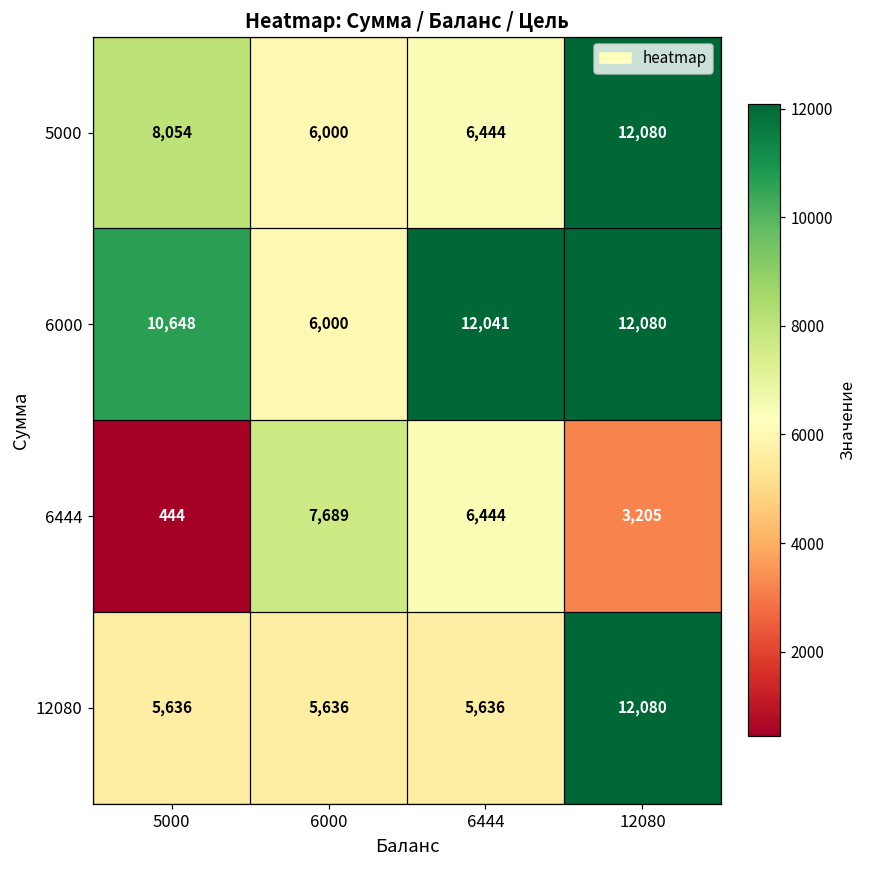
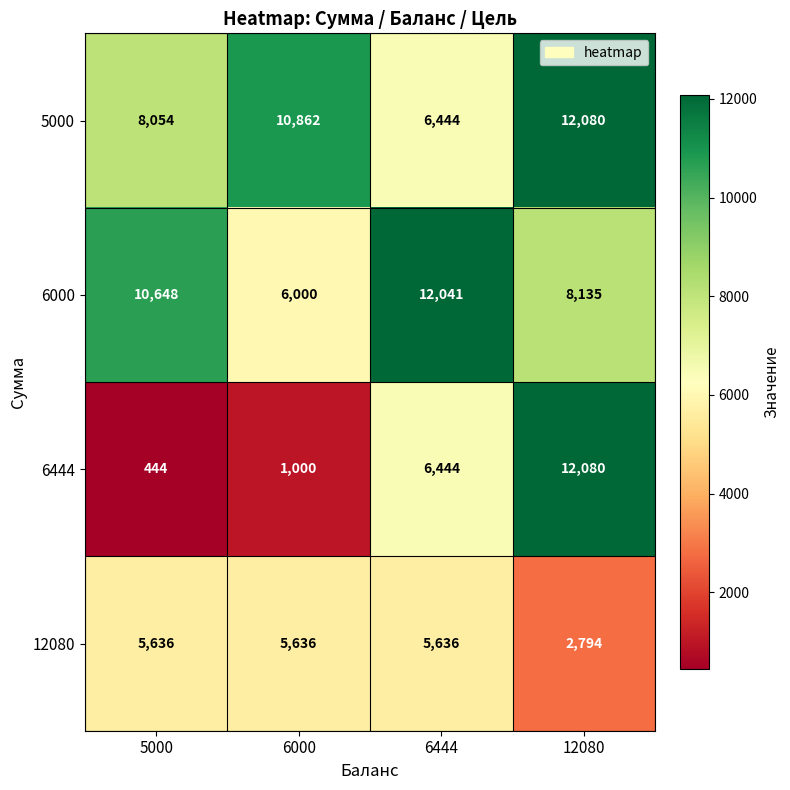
  {
    "5000": {
      "5000": "8,054",
-     "6000": "6,000",
+     "6000": "10,862",
      "6444": "6,444",
      "12080": "12,080"
    },
    "6000": {
      "5000": "10,648",
      "6000": "6,000",
      "6444": "12,041",
-     "12080": "12,080"
+     "12080": "8,135"
    },
    "6444": {
      "5000": "444",
-     "6000": "7,689",
+     "6000": "1,000",
      "6444": "6,444",
-     "12080": "3,205"
+     "12080": "12,080"
    },
    "12080": {
      "5000": "5,636",
      "6000": "5,636",
      "6444": "5,636",
-     "12080": "12,080"
+     "12080": "2,794"
    }
  }
